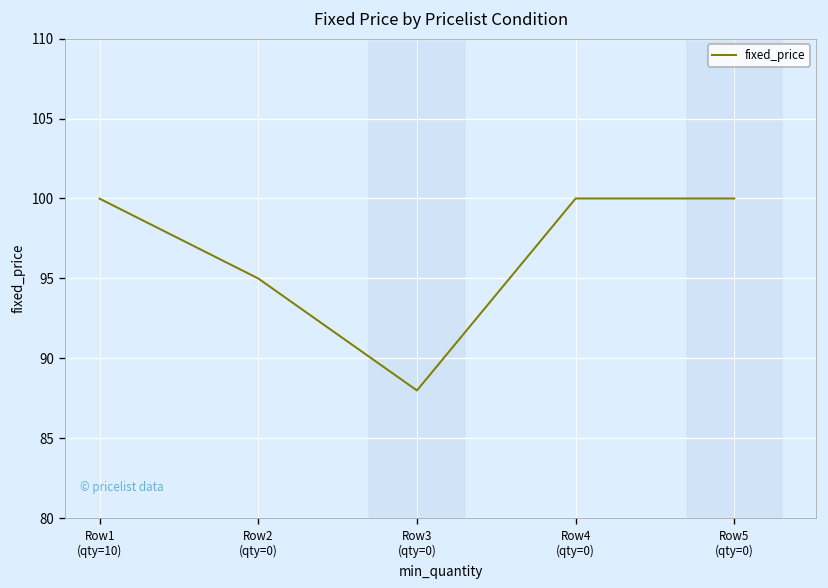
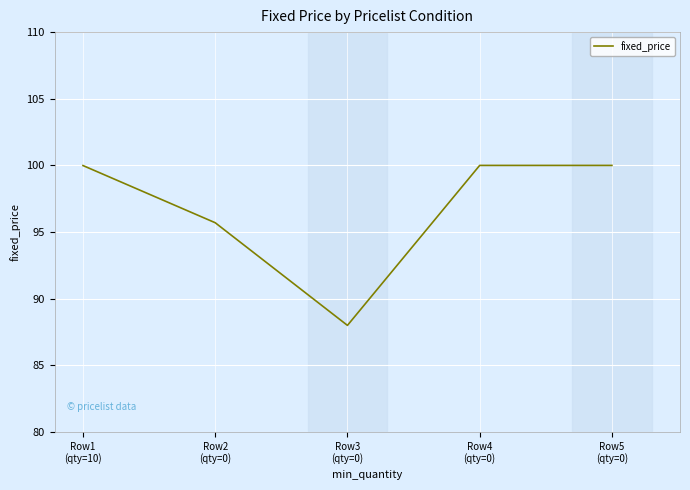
  {
    "Row1 (qty=10)": 100.0,
-   "Row2 (qty=0)": 95.0,
+   "Row2 (qty=0)": 95.7,
    "Row3 (qty=0)": 88.0,
    "Row4 (qty=0)": 100.0,
    "Row5 (qty=0)": 100.0
  }
